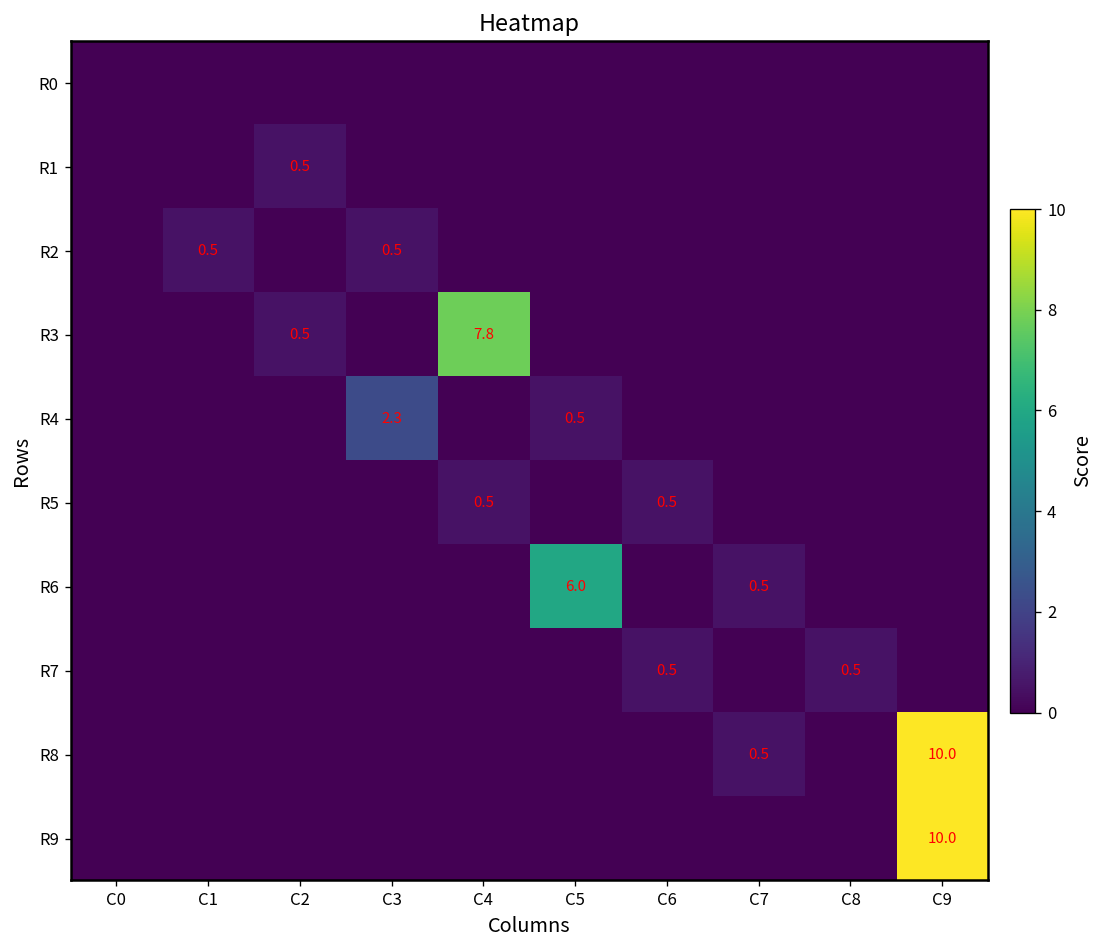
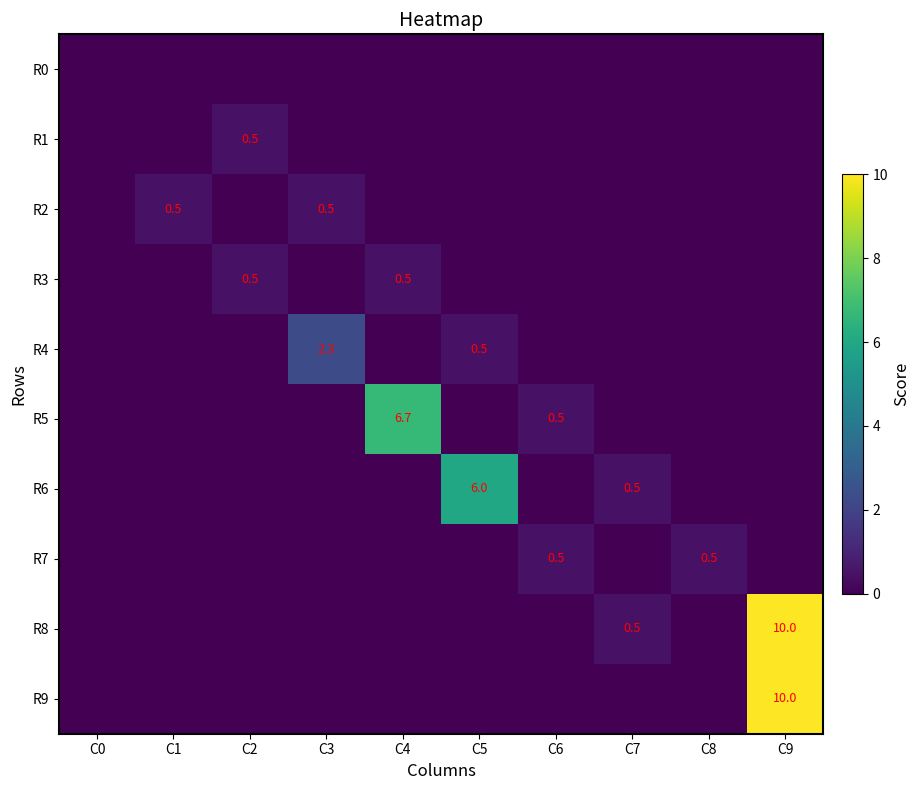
  {
    "R1": {
      "C2": 0.5
    },
    "R2": {
      "C1": 0.5,
      "C3": 0.5
    },
    "R3": {
      "C2": 0.5,
-     "C4": 7.8
+     "C4": 0.5
    },
    "R4": {
      "C3": 2.3,
      "C5": 0.5
    },
    "R5": {
-     "C4": 0.5,
+     "C4": 6.7,
      "C6": 0.5
    },
    "R6": {
      "C5": 6.0,
      "C7": 0.5
    },
    "R7": {
      "C6": 0.5,
      "C8": 0.5
    },
    "R8": {
      "C7": 0.5,
      "C9": 10.0
    },
    "R9": {
      "C9": 10.0
    }
  }
